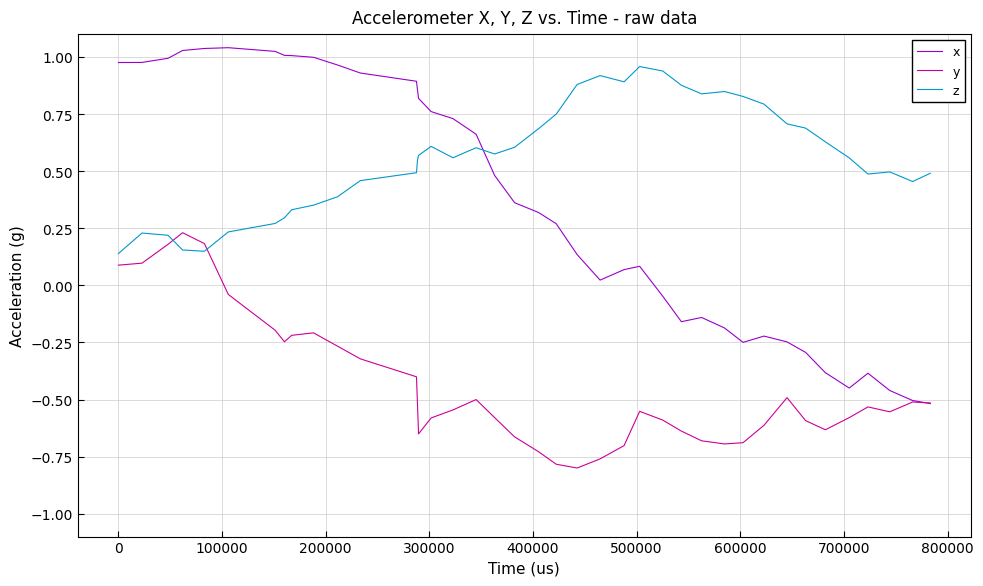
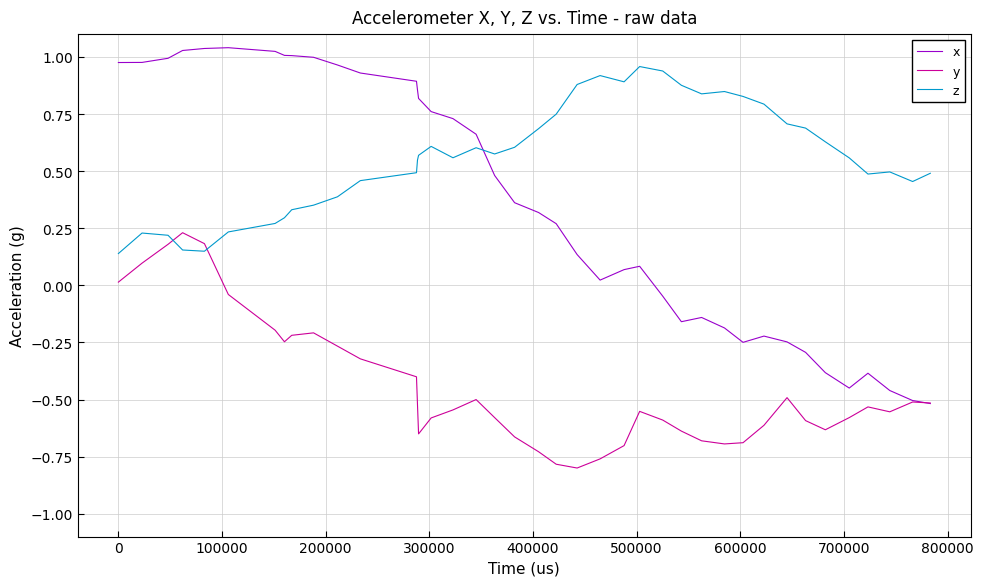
  {
    "x": {
      "0": 0.98
    },
    "y": {
-     "0": 0.09
+     "0": 0.01
    },
    "z": {
      "0": 0.14
    }
  }
